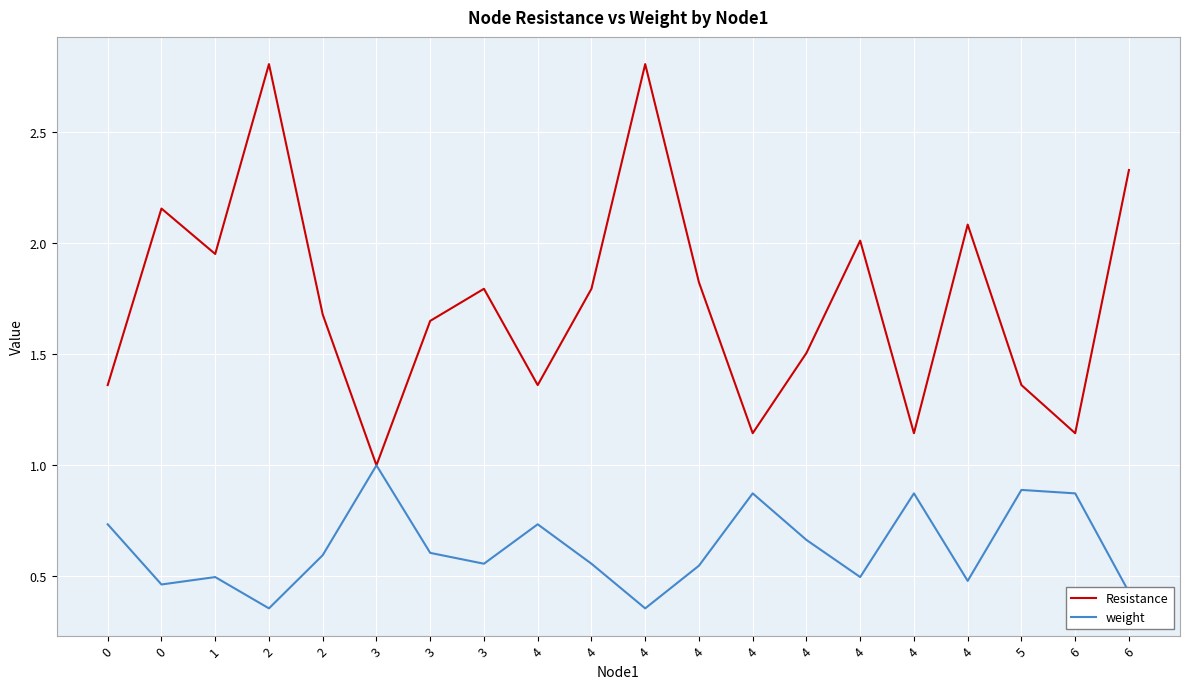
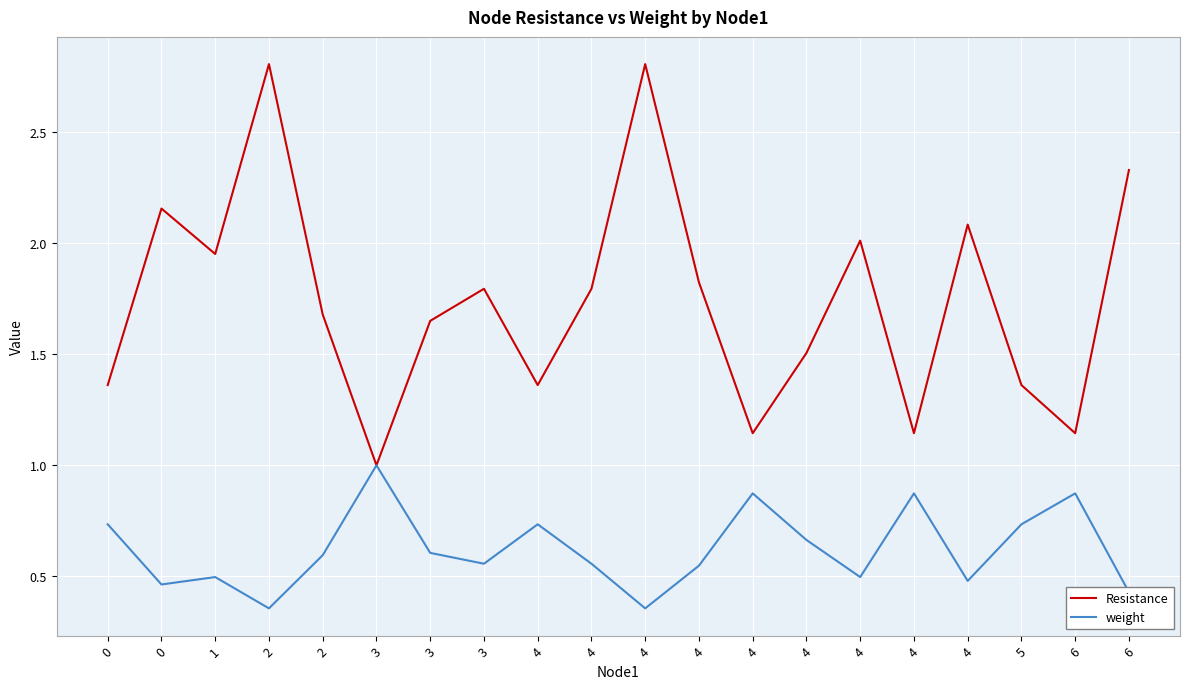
  {
    "Resistance": {
      "1": 1.95,
      "5": 1.36
    },
    "weight": {
      "1": 0.50,
-     "5": 0.89
+     "5": 0.73
    }
  }
